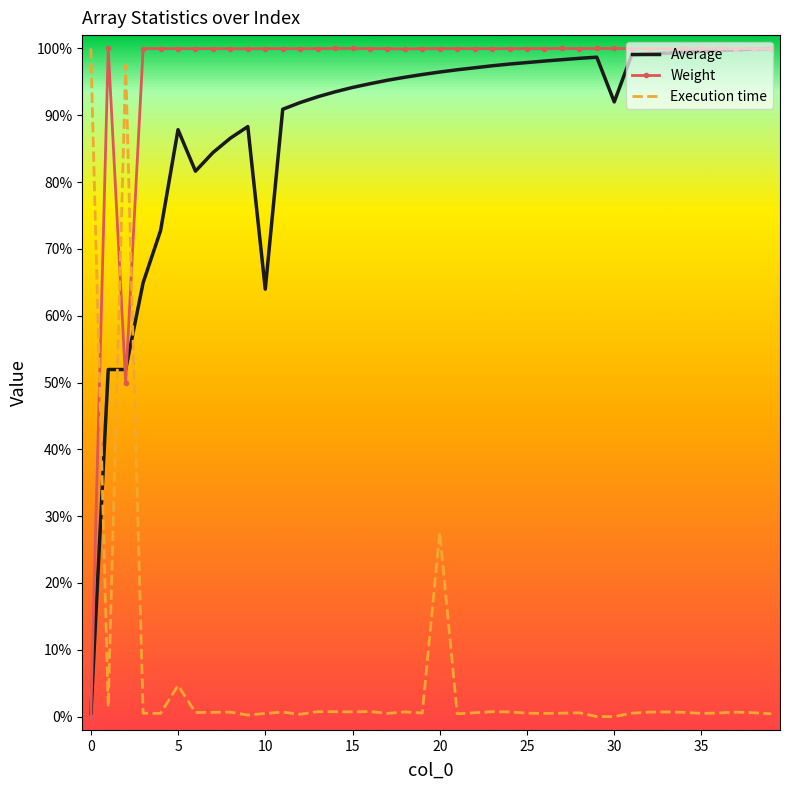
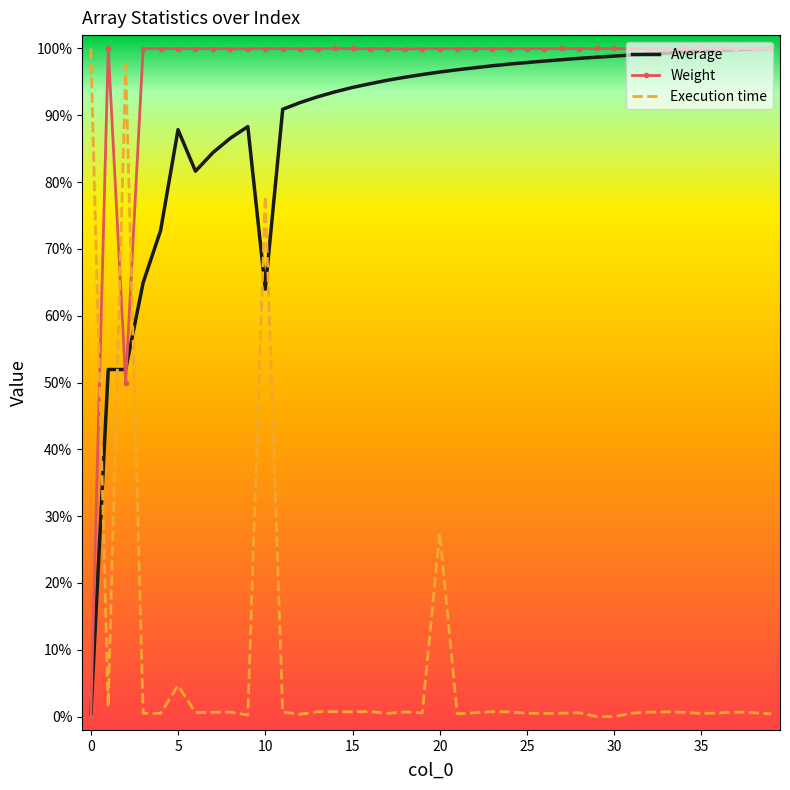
  {
    "Average": {
      "5": "88%",
      "10": "64%",
      "15": "94%",
      "20": "96%",
      "25": "98%",
-     "30": "92%"
+     "30": "99%"
    },
    "Weight": {
      "5": "100%",
      "10": "100%",
      "15": "100%",
      "20": "100%",
      "25": "100%",
      "30": "100%"
    },
    "Execution time": {
      "0": "100%",
      "5": "5%",
-     "10": "0%",
+     "10": "78%",
      "15": "1%",
      "20": "28%",
      "25": "1%",
      "30": "0%",
      "35": "0%"
    }
  }
